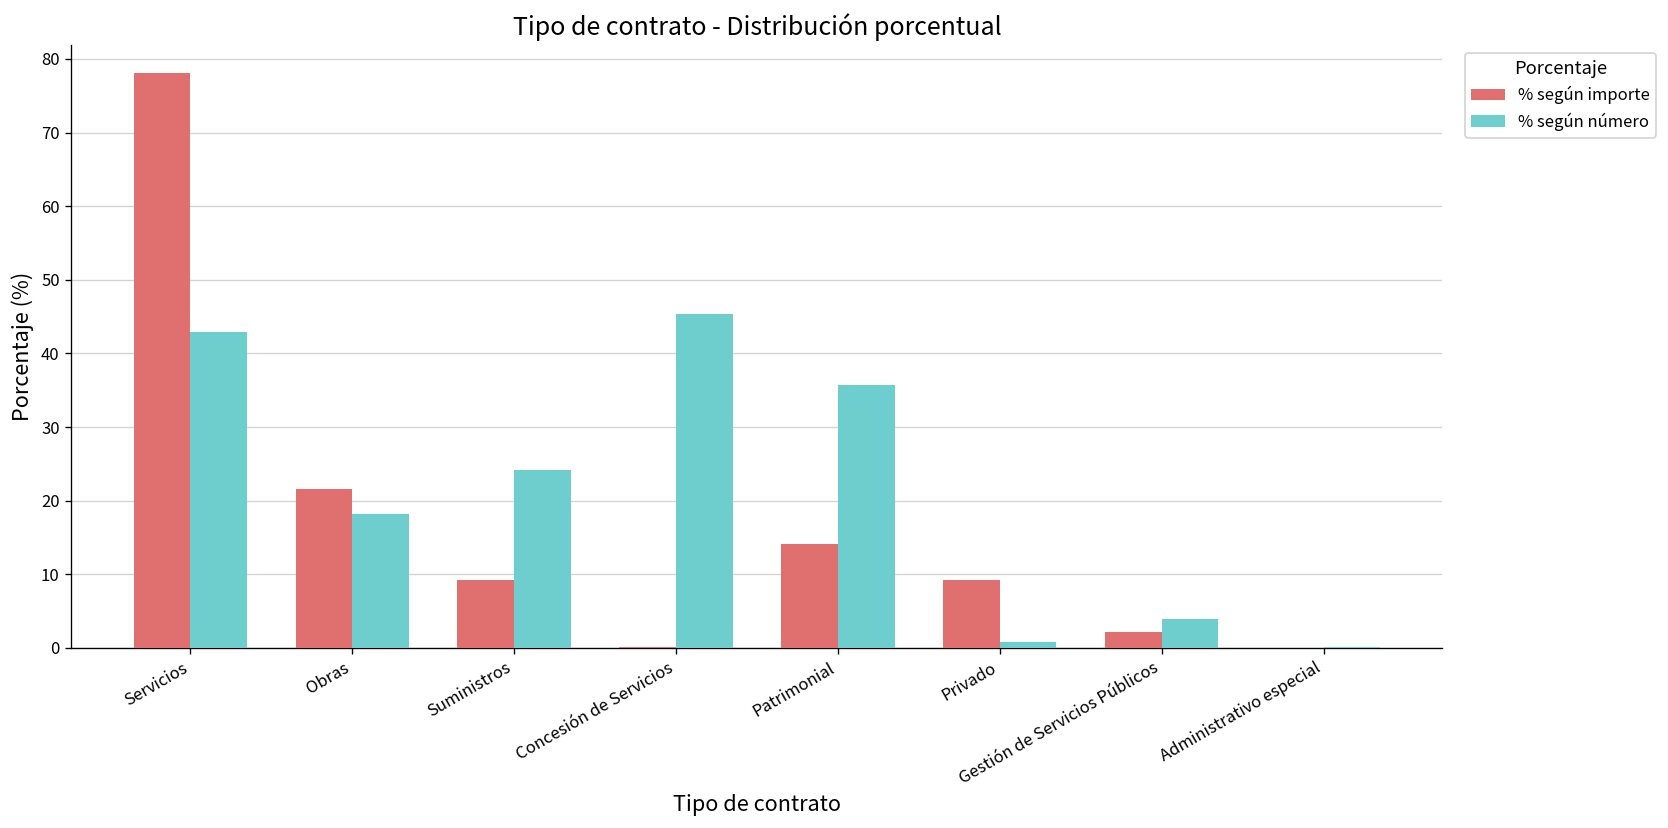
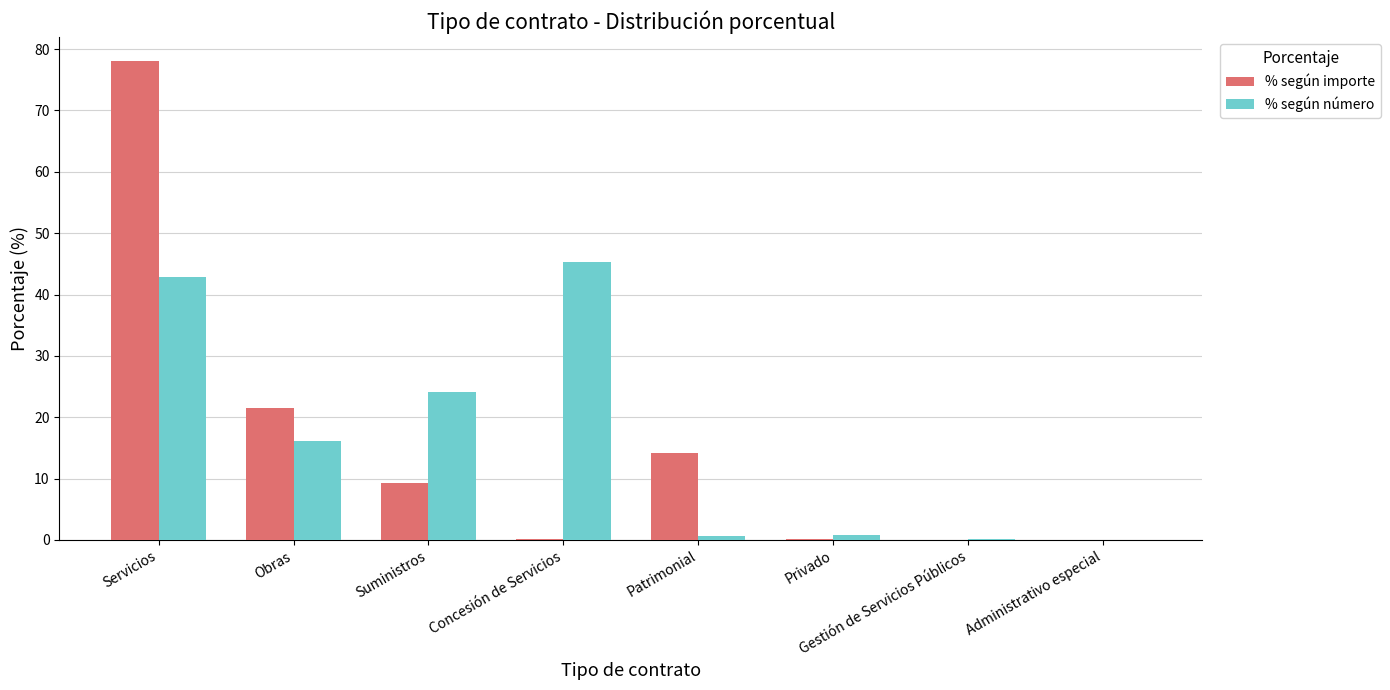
  {
    "% según importe": {
      "Servicios": 78,
      "Obras": 22,
      "Suministros": 9,
      "Patrimonial": 14,
-     "Privado": 9,
-     "Gestión de Servicios Públicos": 2,
+     "Privado": 0,
+     "Gestión de Servicios Públicos": 0,
      "Administrativo especial": 0
    },
    "% según número": {
      "Servicios": 43,
-     "Obras": 18,
+     "Obras": 16,
      "Suministros": 24,
      "Concesión de Servicios": 45,
-     "Patrimonial": 36,
+     "Patrimonial": 1,
      "Privado": 1,
-     "Gestión de Servicios Públicos": 4
+     "Gestión de Servicios Públicos": 0
    }
  }
